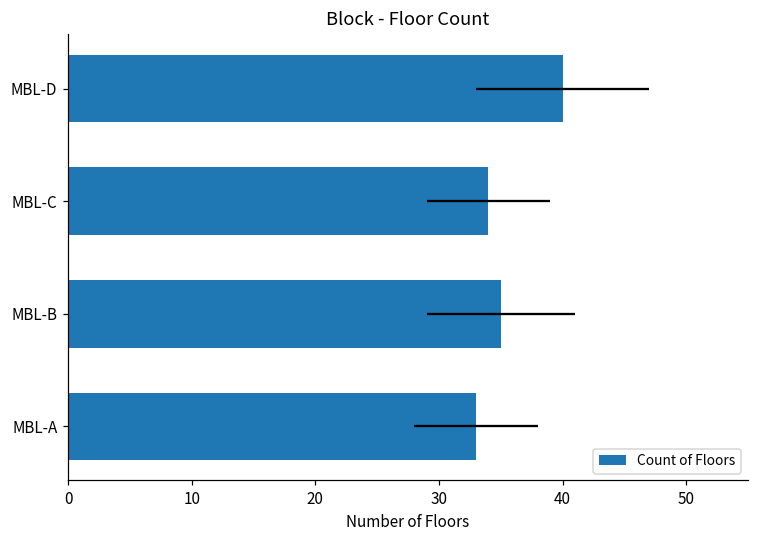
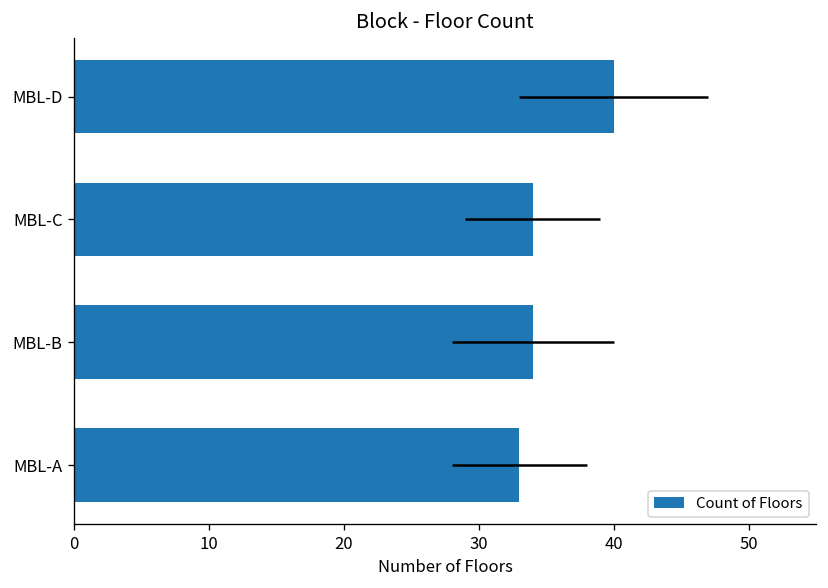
  {
    "MBL-D": 40,
    "MBL-C": 34,
-   "MBL-B": 35,
+   "MBL-B": 34,
    "MBL-A": 33
  }
